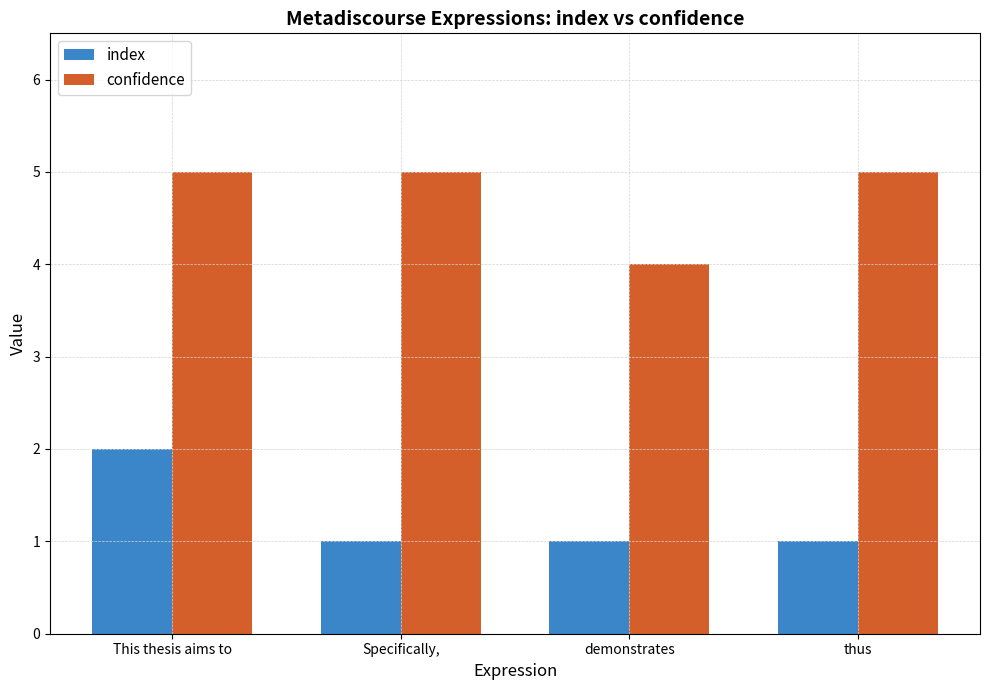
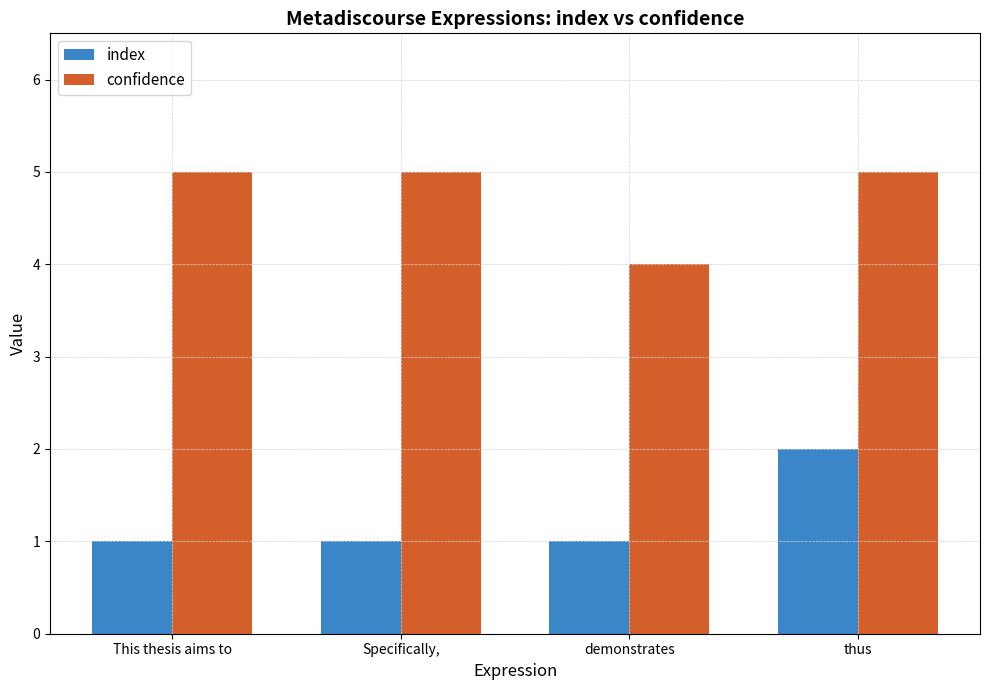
  {
    "index": {
-     "This thesis aims to": 2,
+     "This thesis aims to": 1,
      "Specifically,": 1,
      "demonstrates": 1,
-     "thus": 1
+     "thus": 2
    },
    "confidence": {
      "This thesis aims to": 5,
      "Specifically,": 5,
      "demonstrates": 4,
      "thus": 5
    }
  }
